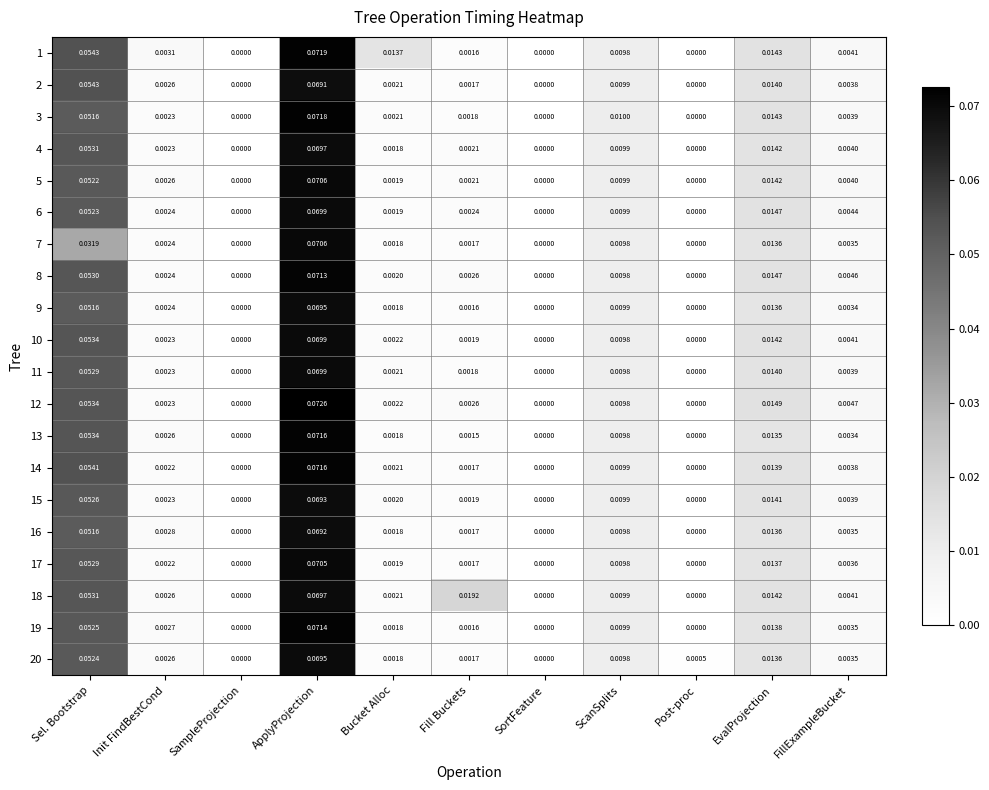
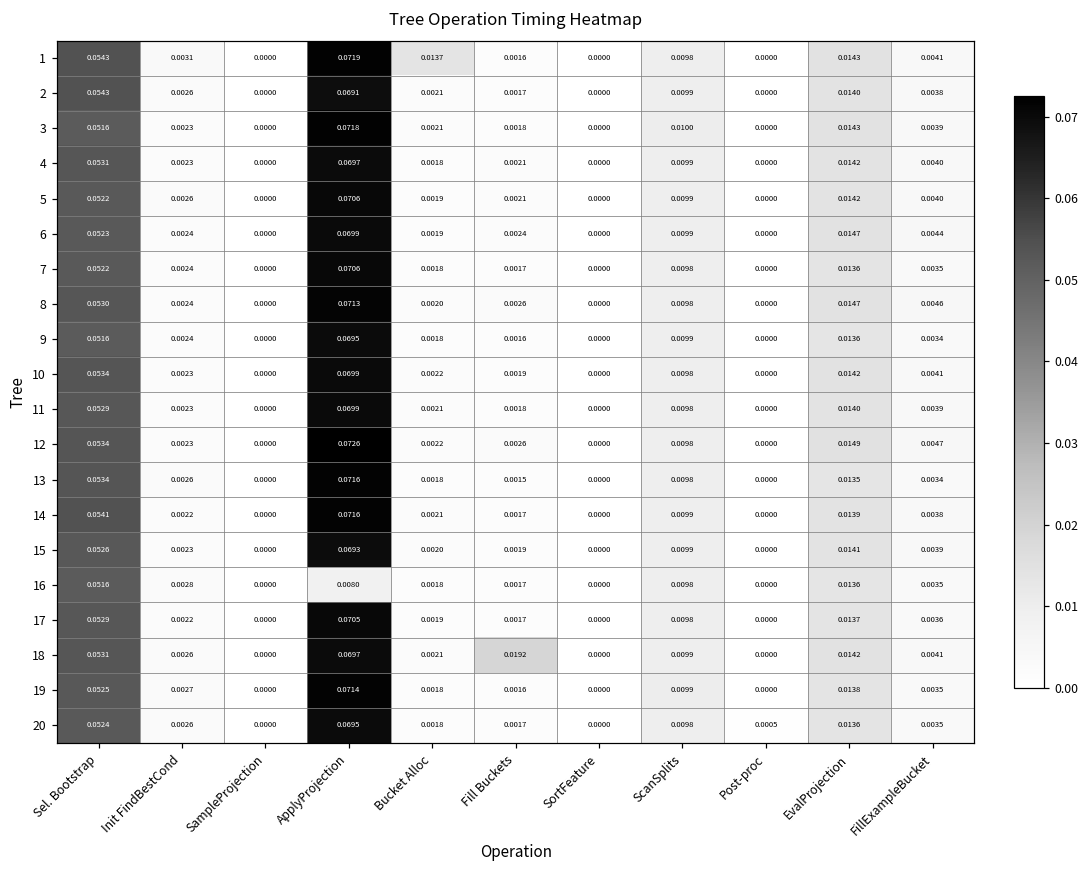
  {
    "7": {
-     "Sel. Bootstrap": 0.0319,
+     "Sel. Bootstrap": 0.0522,
      "Init FindBestCond": 0.0024,
      "SampleProjection": 0.0000,
      "ApplyProjection": 0.0706,
      "Bucket Alloc": 0.0018,
      "Fill Buckets": 0.0017,
      "SortFeature": 0.0000,
      "ScanSplits": 0.0098,
      "Post-proc": 0.0000,
      "EvalProjection": 0.0136,
      "FillExampleBucket": 0.0035
    },
    "16": {
      "Sel. Bootstrap": 0.0516,
      "Init FindBestCond": 0.0028,
      "SampleProjection": 0.0000,
-     "ApplyProjection": 0.0692,
+     "ApplyProjection": 0.0080,
      "Bucket Alloc": 0.0018,
      "Fill Buckets": 0.0017,
      "SortFeature": 0.0000,
      "ScanSplits": 0.0098,
      "Post-proc": 0.0000,
      "EvalProjection": 0.0136,
      "FillExampleBucket": 0.0035
    }
  }
